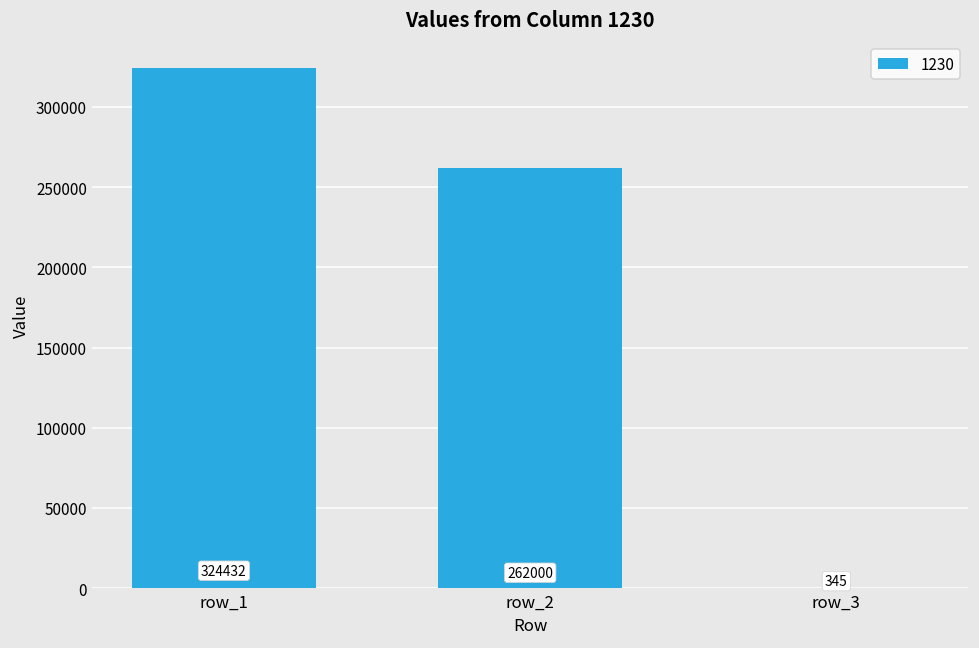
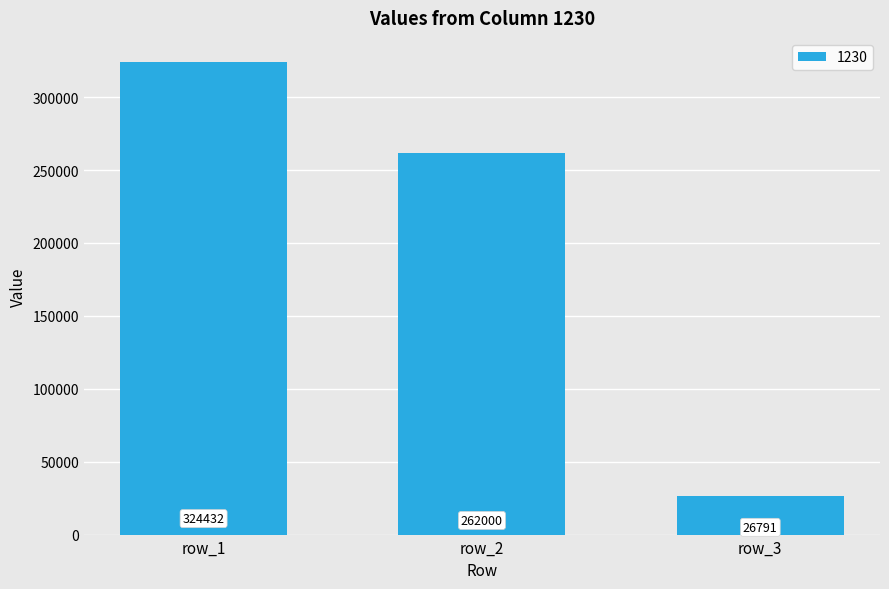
  {
-   "row_3": 345
+   "row_3": 26791
  }
